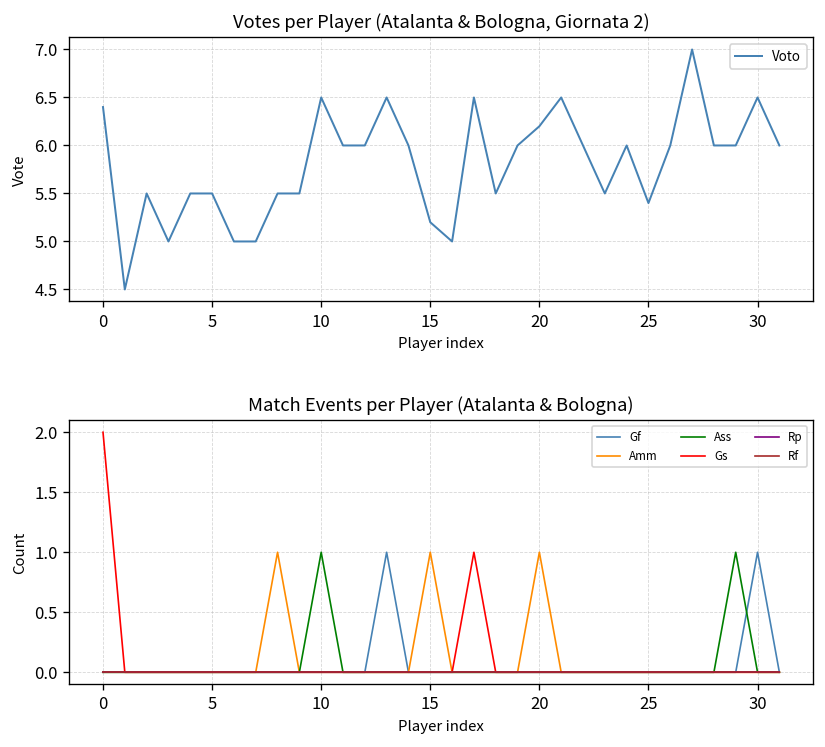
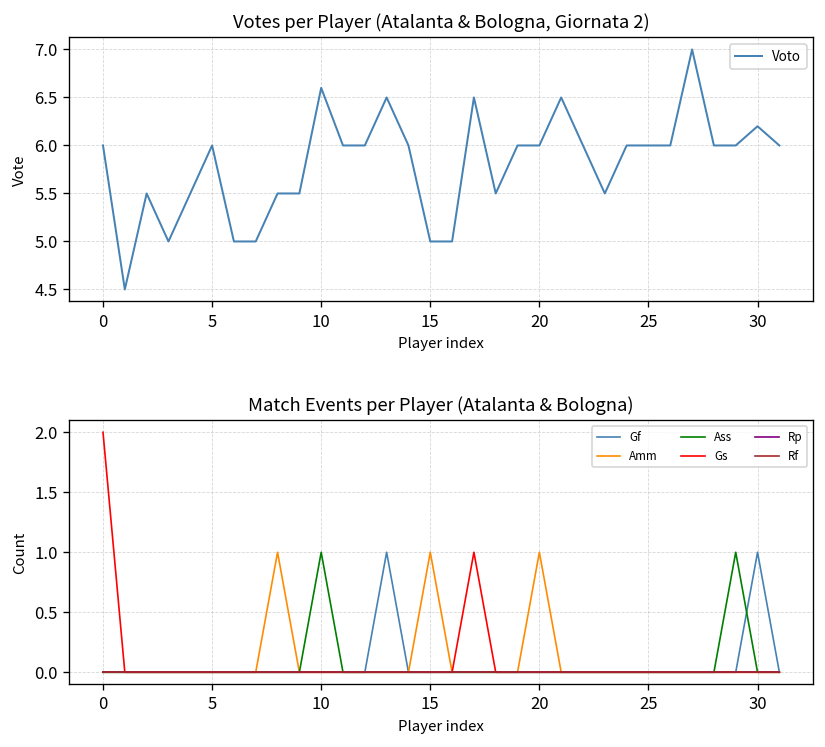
  {
    "Votes per Player (Atalanta & Bologna, Giornata 2)": {
-     "0": 6.4,
-     "5": 5.5,
-     "10": 6.5,
-     "15": 5.2,
-     "20": 6.2,
-     "25": 5.4,
-     "30": 6.5
+     "0": 6.0,
+     "5": 6.0,
+     "10": 6.6,
+     "15": 5.0,
+     "20": 6.0,
+     "25": 6.0,
+     "30": 6.2
    },
    "Match Events per Player (Atalanta & Bologna)": {
      "Gf": {
        "30": 1.0
      },
      "Amm": {
        "15": 1.0,
        "20": 1.0
      },
      "Ass": {
        "10": 1.0
      },
      "Gs": {
        "0": 2.0
      }
    }
  }
